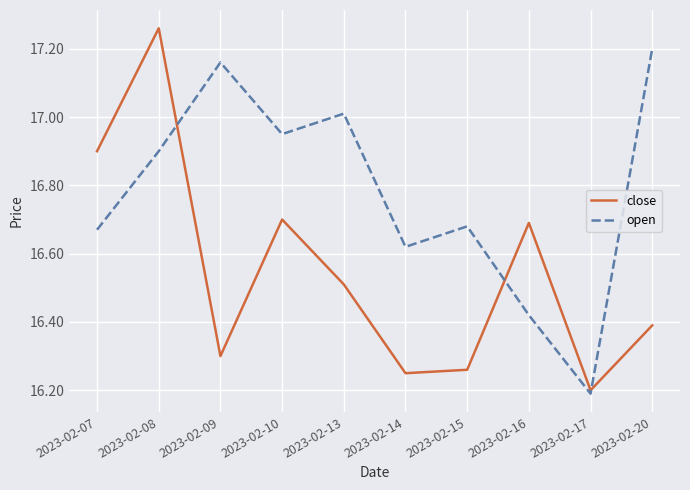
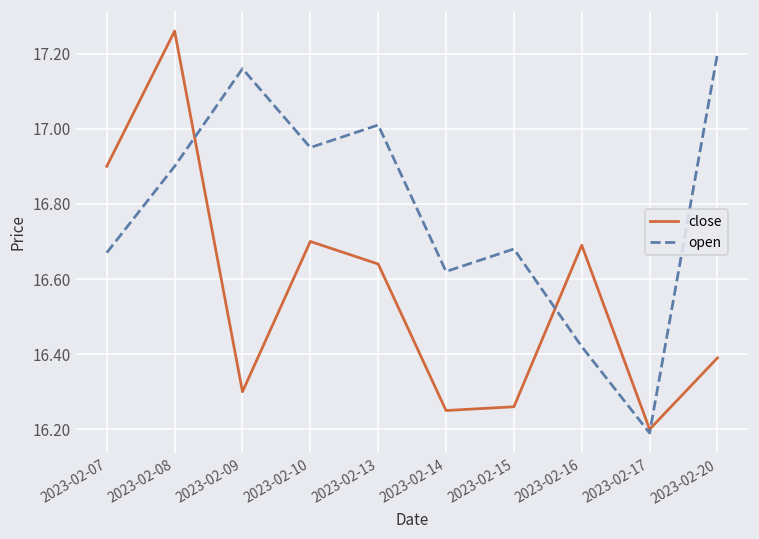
  {
    "close": {
      "2023-02-07": 16.90,
      "2023-02-08": 17.26,
      "2023-02-09": 16.30,
      "2023-02-10": 16.70,
-     "2023-02-13": 16.51,
+     "2023-02-13": 16.64,
      "2023-02-14": 16.25,
      "2023-02-15": 16.26,
      "2023-02-16": 16.69,
      "2023-02-17": 16.20,
      "2023-02-20": 16.39
    },
    "open": {
      "2023-02-07": 16.67,
      "2023-02-08": 16.90,
      "2023-02-09": 17.16,
      "2023-02-10": 16.95,
      "2023-02-13": 17.01,
      "2023-02-14": 16.62,
      "2023-02-15": 16.68,
      "2023-02-16": 16.42,
      "2023-02-17": 16.19,
      "2023-02-20": 17.20
    }
  }
